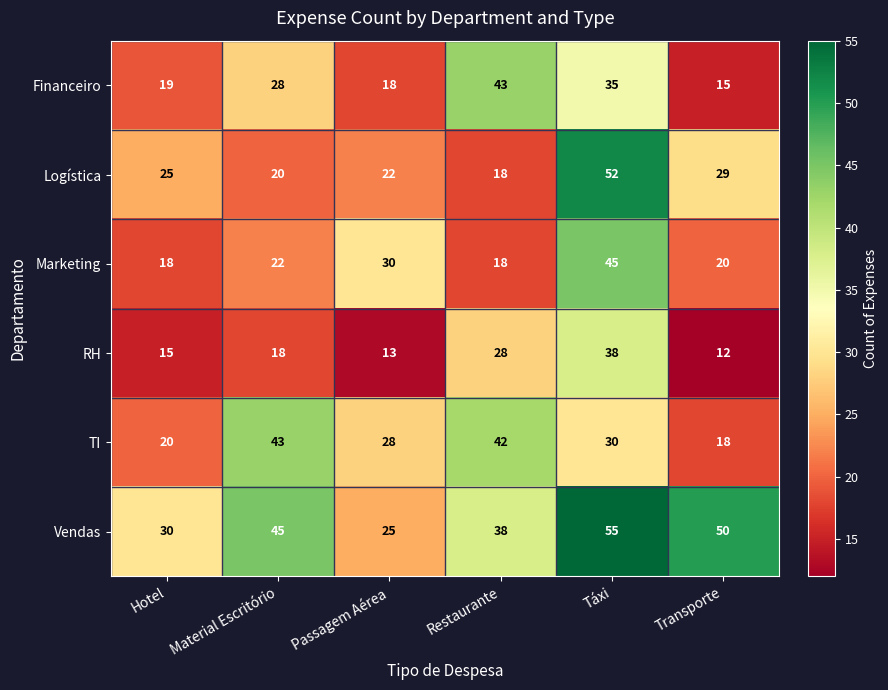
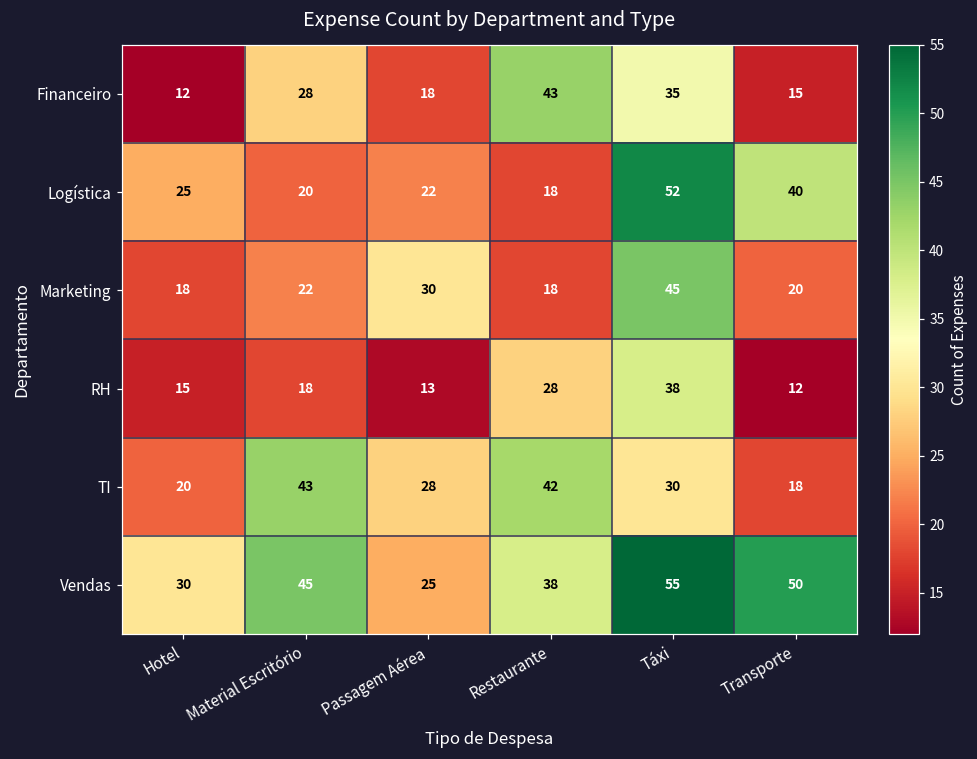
  {
    "Financeiro": {
-     "Hotel": 19,
+     "Hotel": 12,
      "Material Escritório": 28,
      "Passagem Aérea": 18,
      "Restaurante": 43,
      "Táxi": 35,
      "Transporte": 15
    },
    "Logística": {
      "Hotel": 25,
      "Material Escritório": 20,
      "Passagem Aérea": 22,
      "Restaurante": 18,
      "Táxi": 52,
-     "Transporte": 29
+     "Transporte": 40
    },
    "Marketing": {
      "Hotel": 18,
      "Material Escritório": 22,
      "Passagem Aérea": 30,
      "Restaurante": 18,
      "Táxi": 45,
      "Transporte": 20
    },
    "RH": {
      "Hotel": 15,
      "Material Escritório": 18,
      "Passagem Aérea": 13,
      "Restaurante": 28,
      "Táxi": 38,
      "Transporte": 12
    },
    "TI": {
      "Hotel": 20,
      "Material Escritório": 43,
      "Passagem Aérea": 28,
      "Restaurante": 42,
      "Táxi": 30,
      "Transporte": 18
    },
    "Vendas": {
      "Hotel": 30,
      "Material Escritório": 45,
      "Passagem Aérea": 25,
      "Restaurante": 38,
      "Táxi": 55,
      "Transporte": 50
    }
  }
